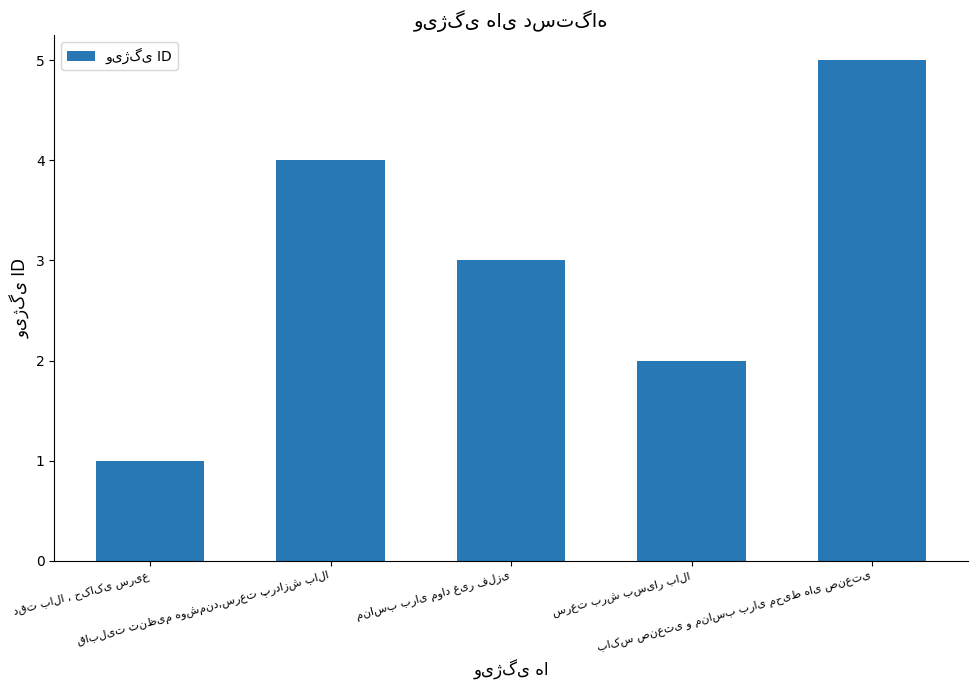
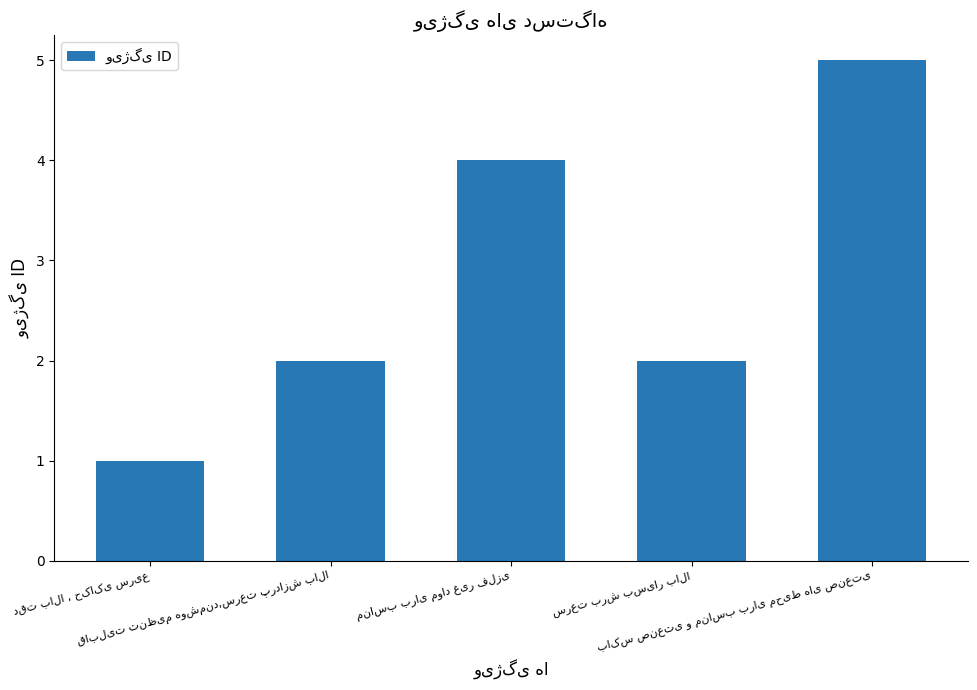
  {
    "دقت بالا , حکاکی سریع": 1,
-   "قابلیت تنظیم هوشمند,سرعت پردازش بالا": 4,
-   "مناسب برای مواد غیر فلزی": 3,
+   "قابلیت تنظیم هوشمند,سرعت پردازش بالا": 2,
+   "مناسب برای مواد غیر فلزی": 4,
    "سرعت برش بسیار بالا": 2,
    "باکس صنعتی و مناسب برای محیط های صنعتی": 5
  }
